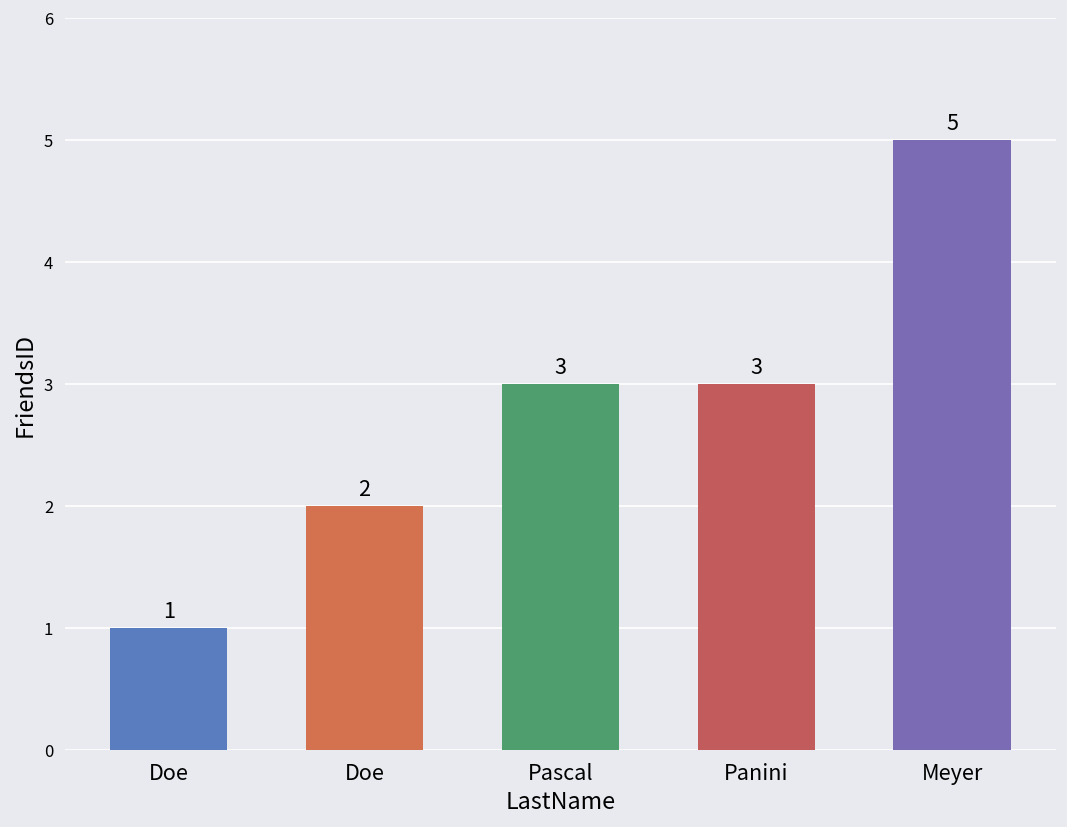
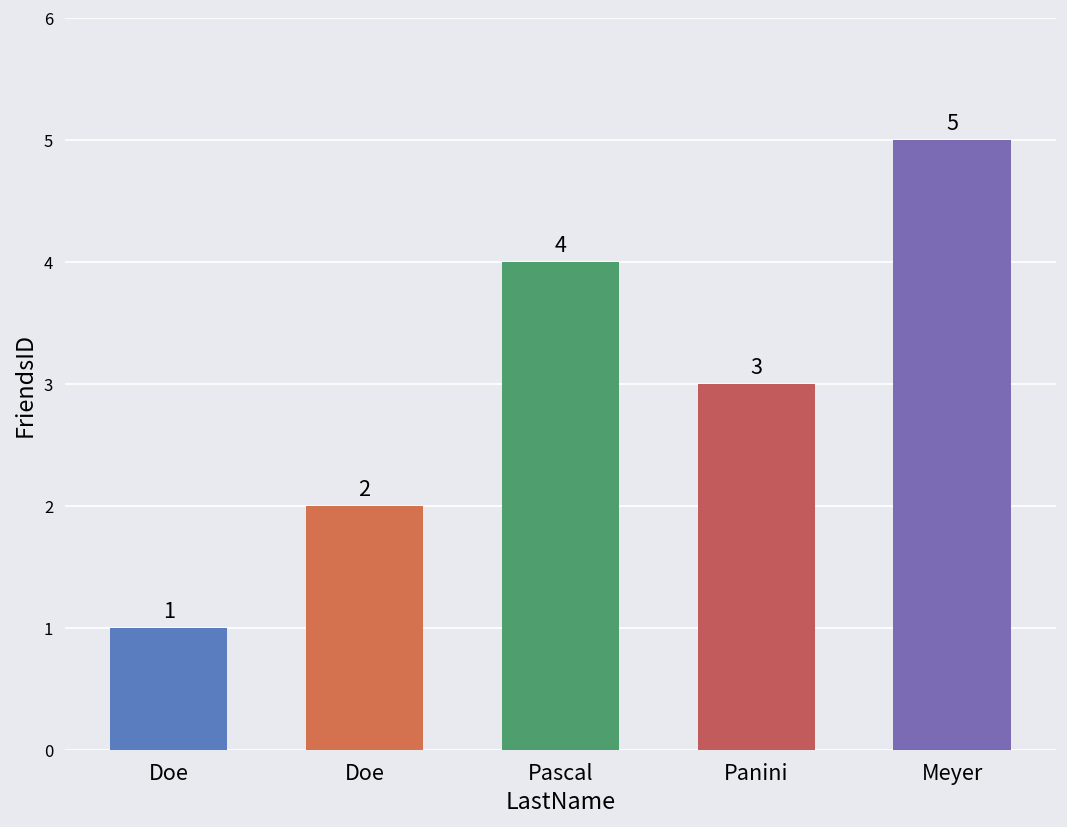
  {
-   "Pascal": 3,
+   "Pascal": 4,
    "Panini": 3,
    "Meyer": 5
  }
